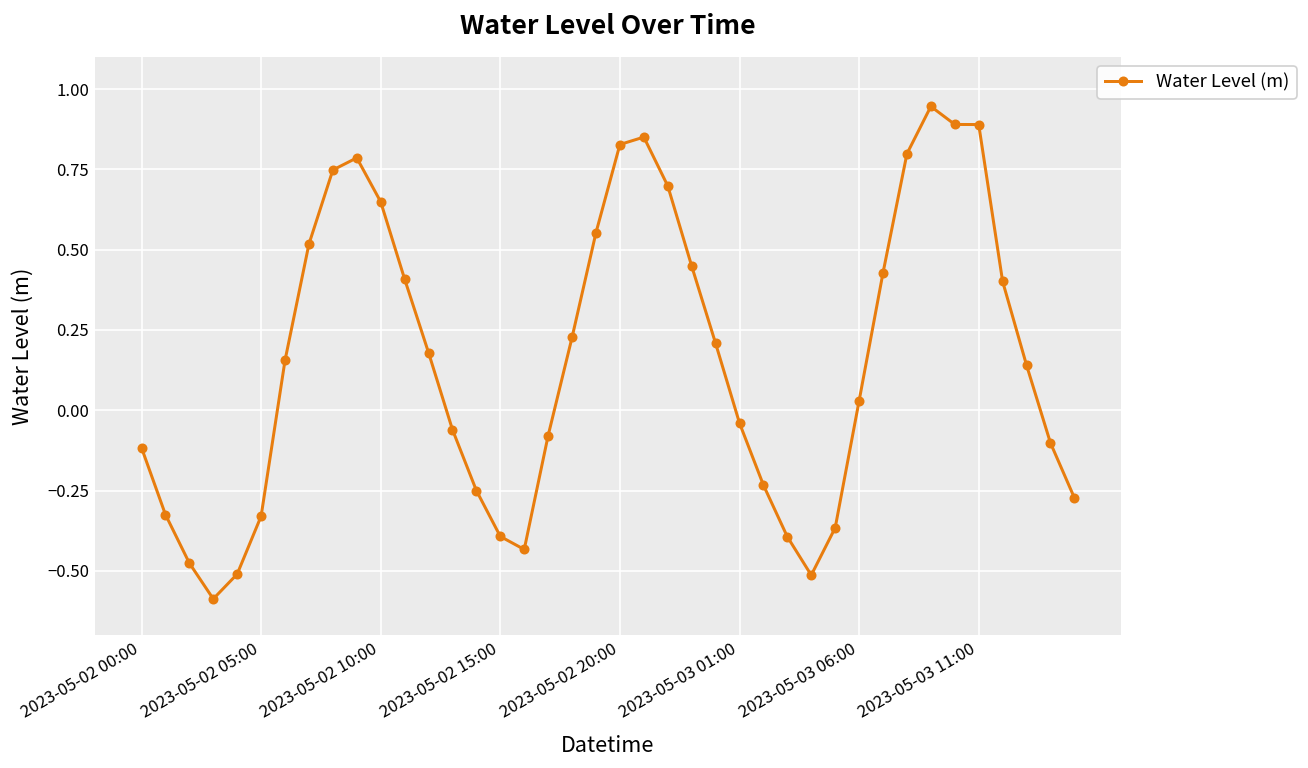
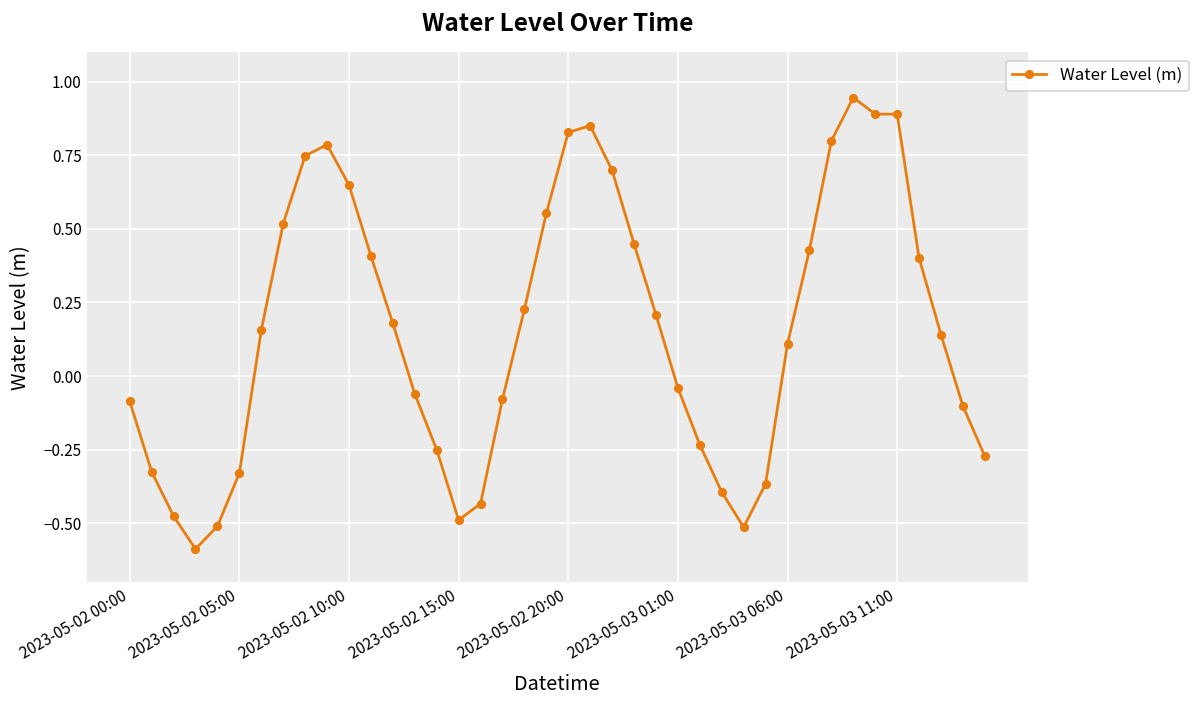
  {
-   "2023-05-02 00:00": -0.12,
+   "2023-05-02 00:00": -0.09,
    "2023-05-02 05:00": -0.33,
    "2023-05-02 10:00": 0.65,
-   "2023-05-02 15:00": -0.39,
+   "2023-05-02 15:00": -0.49,
    "2023-05-02 20:00": 0.83,
    "2023-05-03 01:00": -0.04,
-   "2023-05-03 06:00": 0.03,
+   "2023-05-03 06:00": 0.11,
    "2023-05-03 11:00": 0.89
  }
